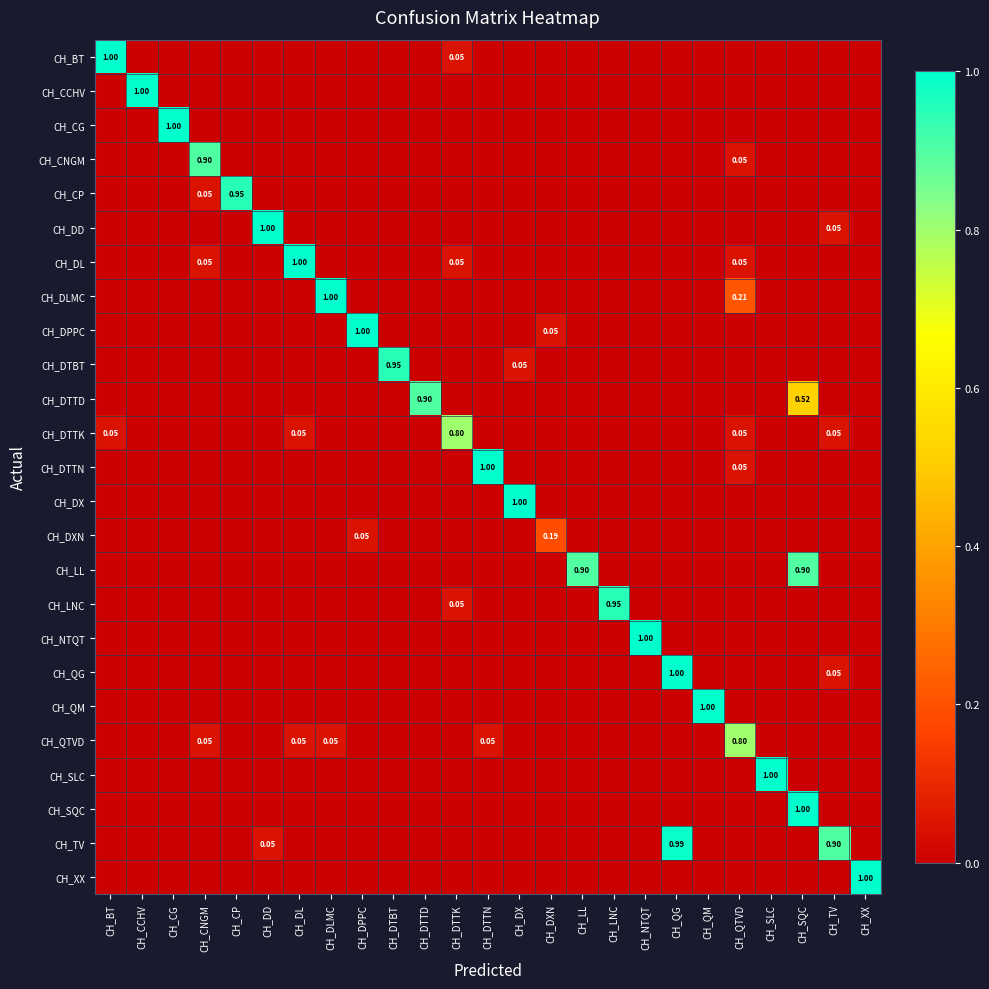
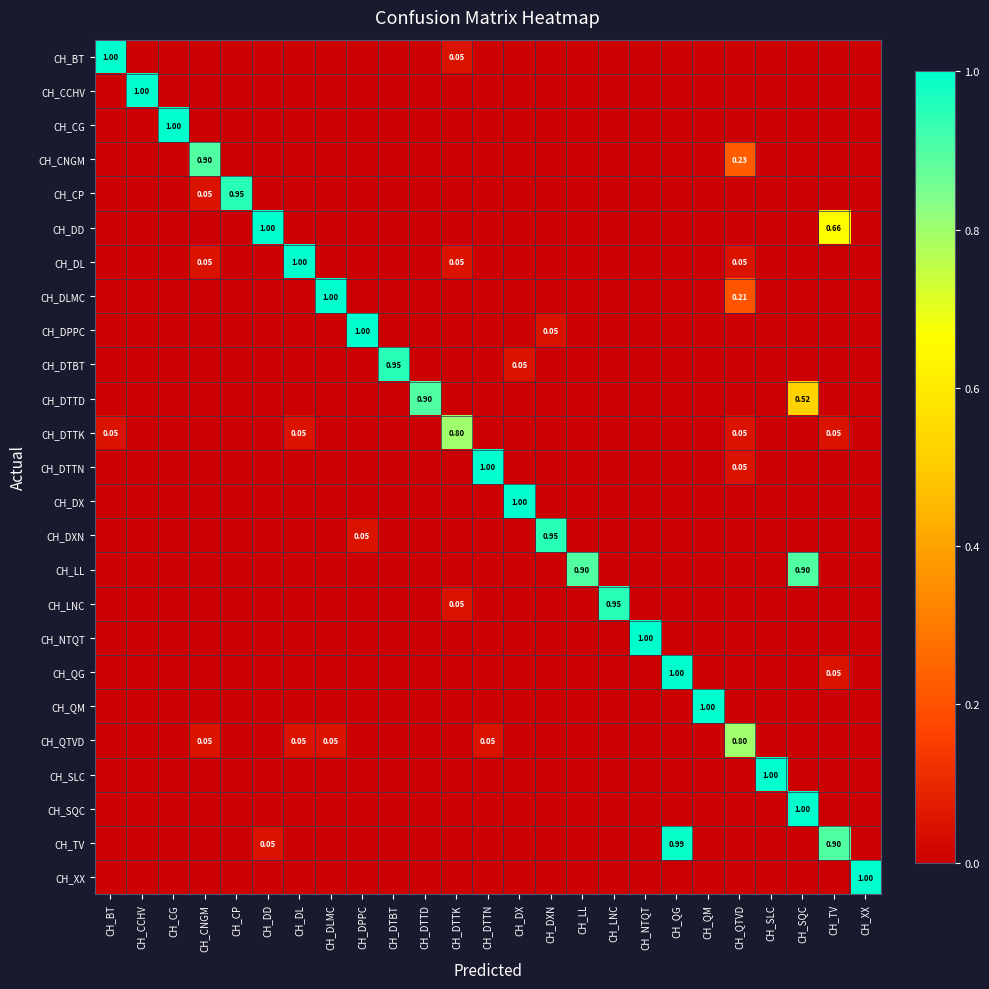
  {
    "CH_BT": {
      "CH_BT": 1.00,
      "CH_DTTK": 0.05
    },
    "CH_CCHV": {
      "CH_CCHV": 1.00
    },
    "CH_CG": {
      "CH_CG": 1.00
    },
    "CH_CNGM": {
      "CH_CNGM": 0.90,
-     "CH_QTVD": 0.05
+     "CH_QTVD": 0.23
    },
    "CH_CP": {
      "CH_CNGM": 0.05,
      "CH_CP": 0.95
    },
    "CH_DD": {
      "CH_DD": 1.00,
-     "CH_TV": 0.05
+     "CH_TV": 0.66
    },
    "CH_DL": {
      "CH_CNGM": 0.05,
      "CH_DL": 1.00,
      "CH_DTTK": 0.05,
      "CH_QTVD": 0.05
    },
    "CH_DLMC": {
      "CH_DLMC": 1.00,
      "CH_QTVD": 0.21
    },
    "CH_DPPC": {
      "CH_DPPC": 1.00,
      "CH_DXN": 0.05
    },
    "CH_DTBT": {
      "CH_DTBT": 0.95,
      "CH_DX": 0.05
    },
    "CH_DTTD": {
      "CH_DTTD": 0.90,
      "CH_SQC": 0.52
    },
    "CH_DTTK": {
      "CH_BT": 0.05,
      "CH_DL": 0.05,
      "CH_DTTK": 0.80,
      "CH_QTVD": 0.05,
      "CH_TV": 0.05
    },
    "CH_DTTN": {
      "CH_DTTN": 1.00,
      "CH_QTVD": 0.05
    },
    "CH_DX": {
      "CH_DX": 1.00
    },
    "CH_DXN": {
      "CH_DPPC": 0.05,
-     "CH_DXN": 0.19
+     "CH_DXN": 0.95
    },
    "CH_LL": {
      "CH_LL": 0.90,
      "CH_SQC": 0.90
    },
    "CH_LNC": {
      "CH_DTTK": 0.05,
      "CH_LNC": 0.95
    },
    "CH_NTQT": {
      "CH_NTQT": 1.00
    },
    "CH_QG": {
      "CH_QG": 1.00,
      "CH_TV": 0.05
    },
    "CH_QM": {
      "CH_QM": 1.00
    },
    "CH_QTVD": {
      "CH_CNGM": 0.05,
      "CH_DL": 0.05,
      "CH_DLMC": 0.05,
      "CH_DTTN": 0.05,
      "CH_QTVD": 0.80
    },
    "CH_SLC": {
      "CH_SLC": 1.00
    },
    "CH_SQC": {
      "CH_SQC": 1.00
    },
    "CH_TV": {
      "CH_DD": 0.05,
      "CH_QG": 0.99,
      "CH_TV": 0.90
    },
    "CH_XX": {
      "CH_XX": 1.00
    }
  }
